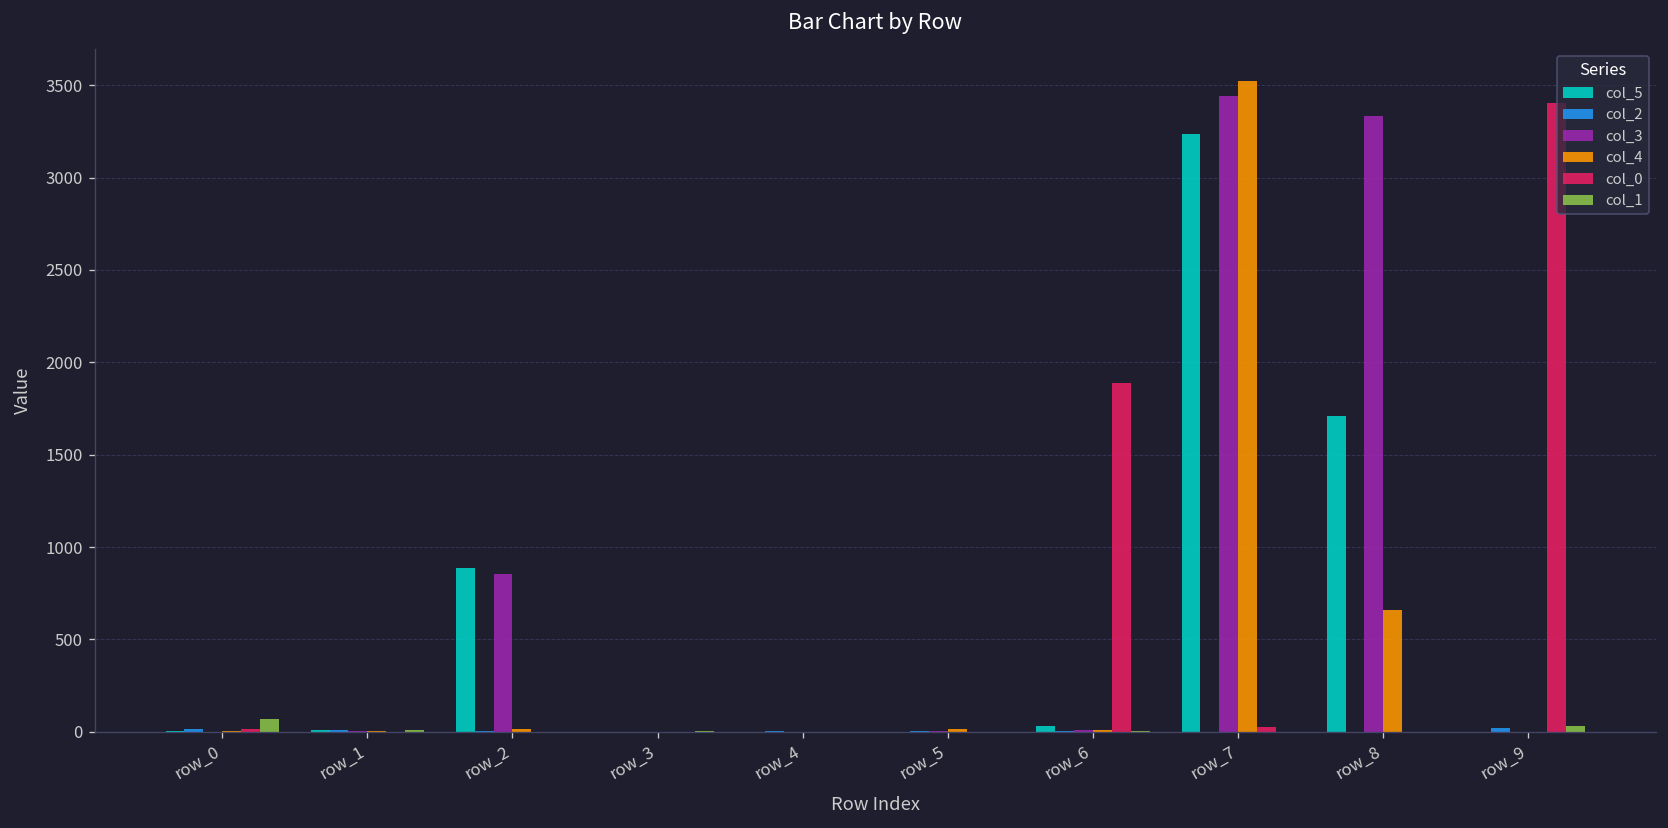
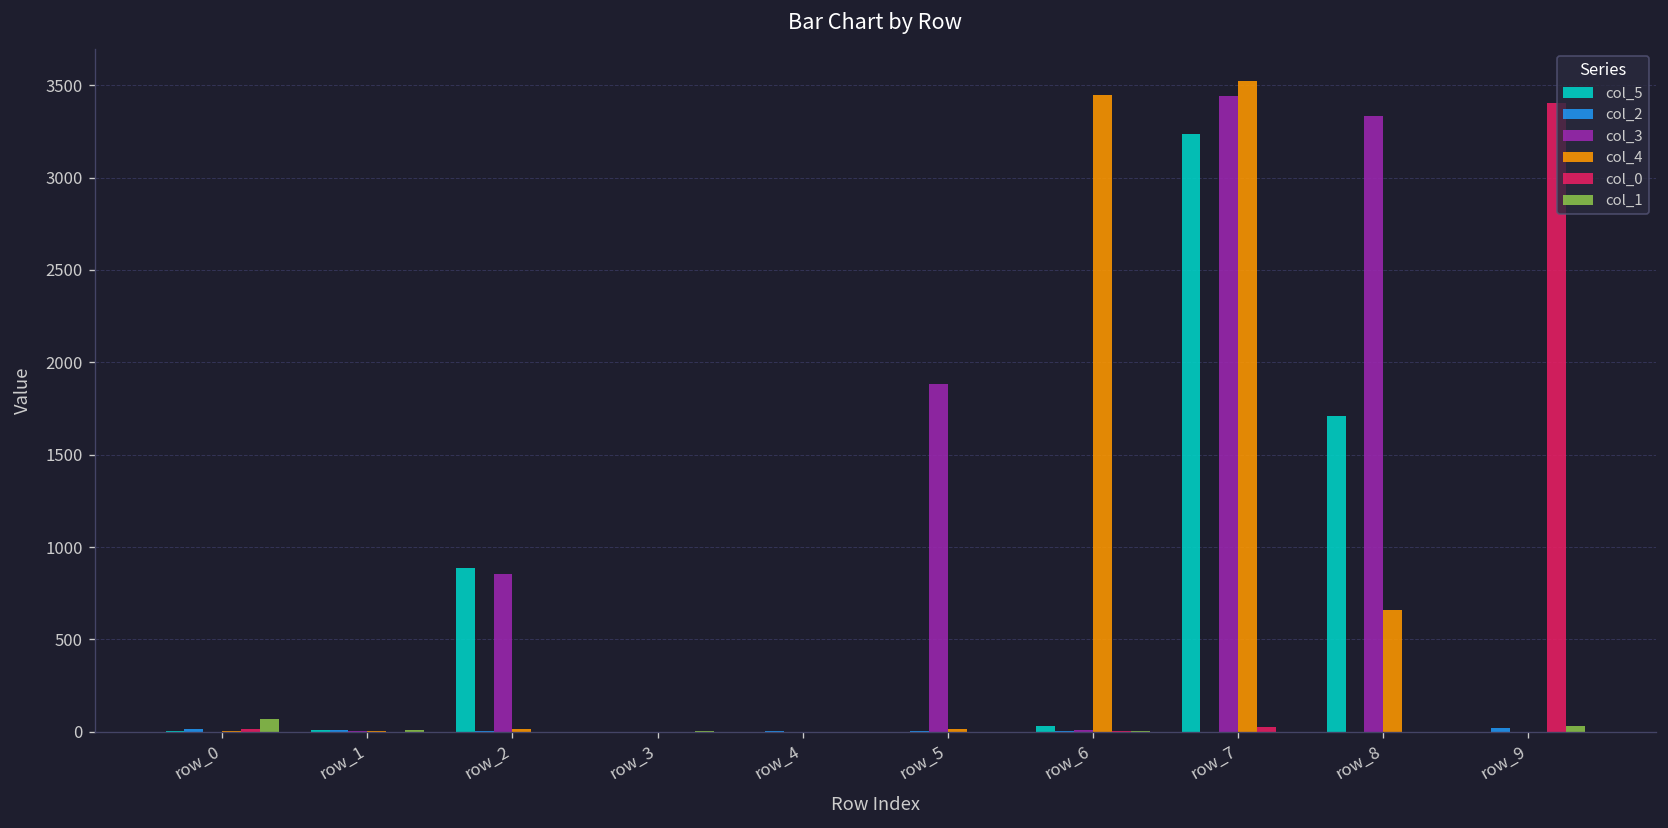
  {
    "col_5": {
      "row_2": 880,
      "row_3": 0,
      "row_5": 0,
      "row_6": 30,
      "row_7": 3240,
      "row_8": 1710,
      "row_9": 0
    },
    "col_2": {
      "row_3": 0,
      "row_7": 0,
      "row_8": 0,
      "row_9": 20
    },
    "col_3": {
      "row_0": 0,
      "row_2": 860,
      "row_3": 0,
      "row_4": 0,
-     "row_5": 0,
+     "row_5": 1880,
      "row_7": 3440,
      "row_8": 3330,
      "row_9": 0
    },
    "col_4": {
      "row_3": 0,
      "row_4": 0,
-     "row_6": 10,
+     "row_6": 3450,
      "row_7": 3520,
      "row_8": 660,
      "row_9": 0
    },
    "col_0": {
      "row_1": 0,
      "row_2": 0,
      "row_3": 0,
      "row_4": 0,
      "row_5": 0,
-     "row_6": 1890,
+     "row_6": 10,
      "row_7": 30,
      "row_8": 0,
      "row_9": 3400
    },
    "col_1": {
      "row_0": 70,
      "row_2": 0,
      "row_4": 0,
      "row_5": 0,
      "row_7": 0,
      "row_8": 0,
      "row_9": 30
    }
  }
